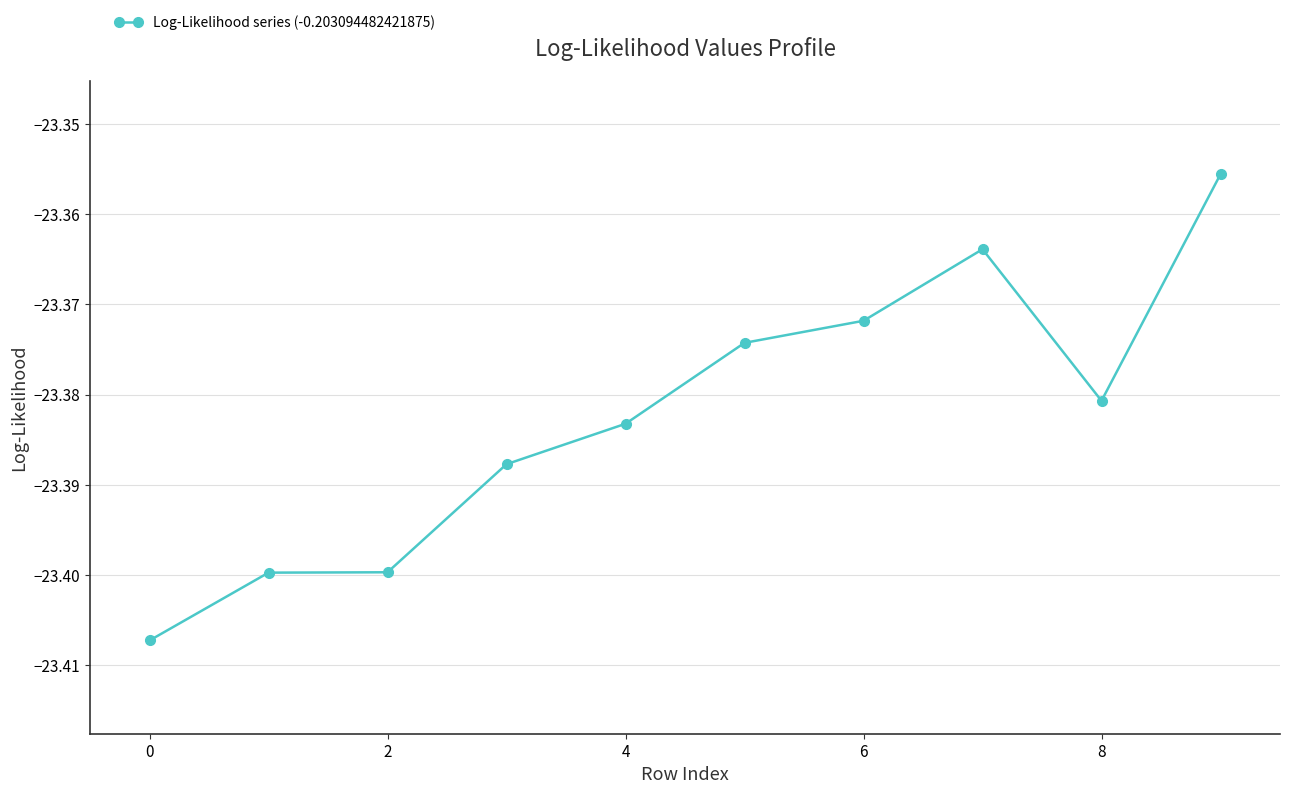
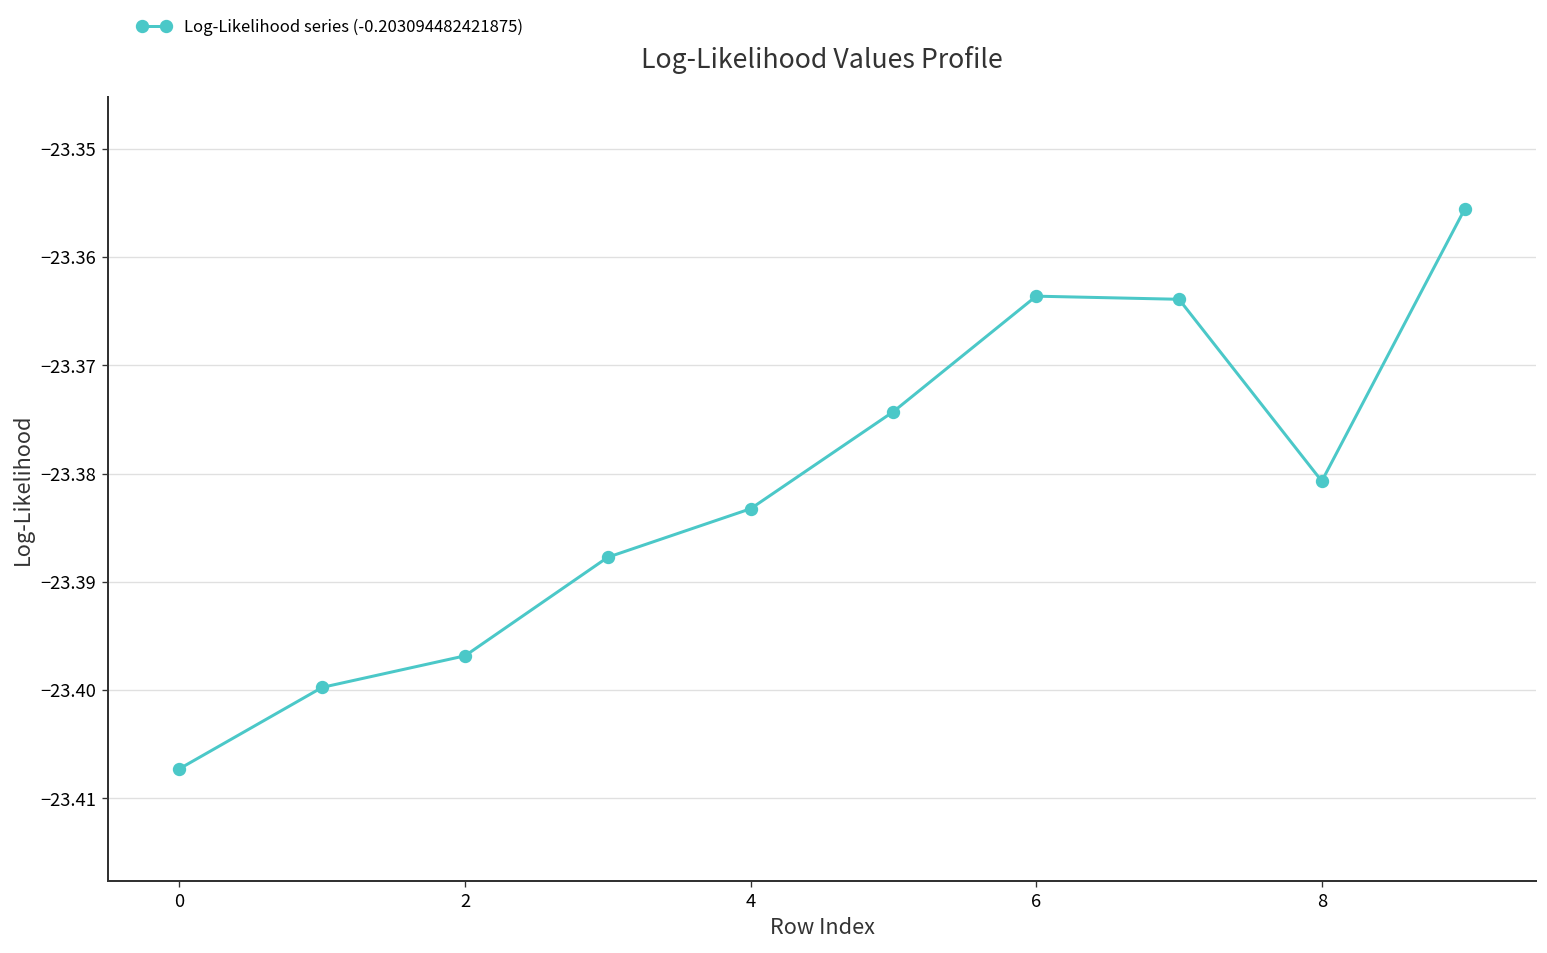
  {
    "0": -23.407,
-   "2": -23.400,
+   "2": -23.397,
    "4": -23.383,
-   "6": -23.372,
+   "6": -23.364,
    "8": -23.381
  }
